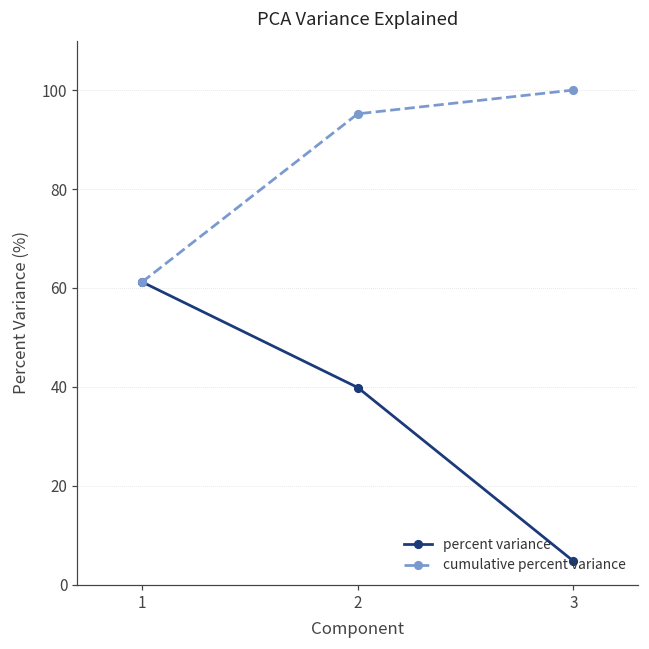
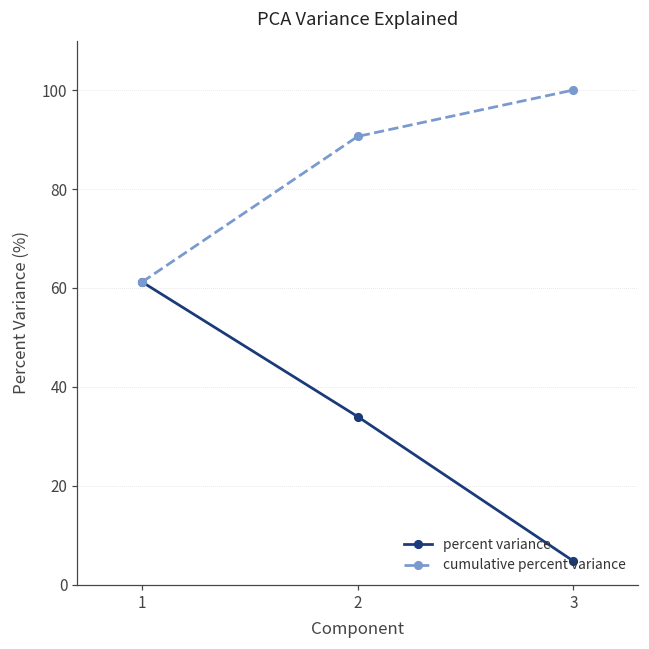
  {
    "percent variance": {
-     "2": 40,
+     "2": 34,
      "3": 5
    },
    "cumulative percent variance": {
-     "2": 95,
+     "2": 91,
      "3": 100
    }
  }
